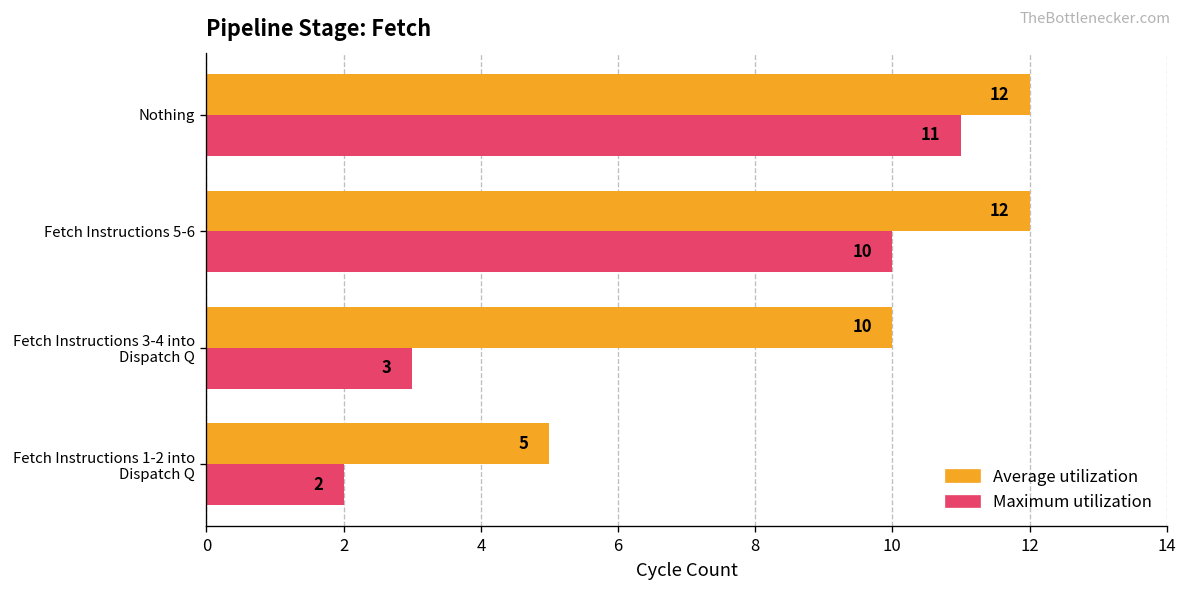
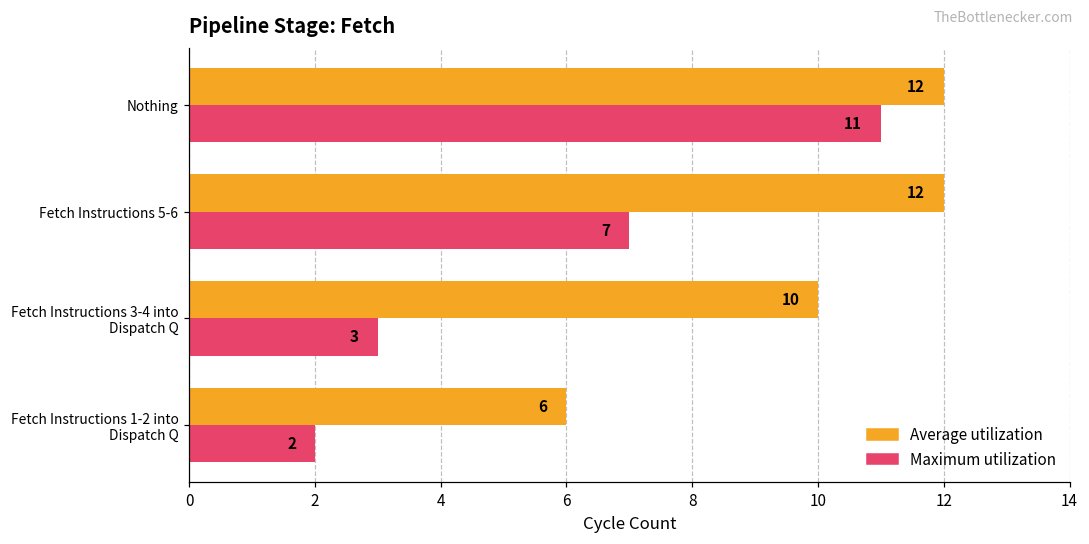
  {
    "Average utilization": {
      "Nothing": 12,
      "Fetch Instructions 5-6": 12,
      "Fetch Instructions 3-4 into Dispatch Q": 10,
-     "Fetch Instructions 1-2 into Dispatch Q": 5
+     "Fetch Instructions 1-2 into Dispatch Q": 6
    },
    "Maximum utilization": {
      "Nothing": 11,
-     "Fetch Instructions 5-6": 10,
+     "Fetch Instructions 5-6": 7,
      "Fetch Instructions 3-4 into Dispatch Q": 3,
      "Fetch Instructions 1-2 into Dispatch Q": 2
    }
  }
